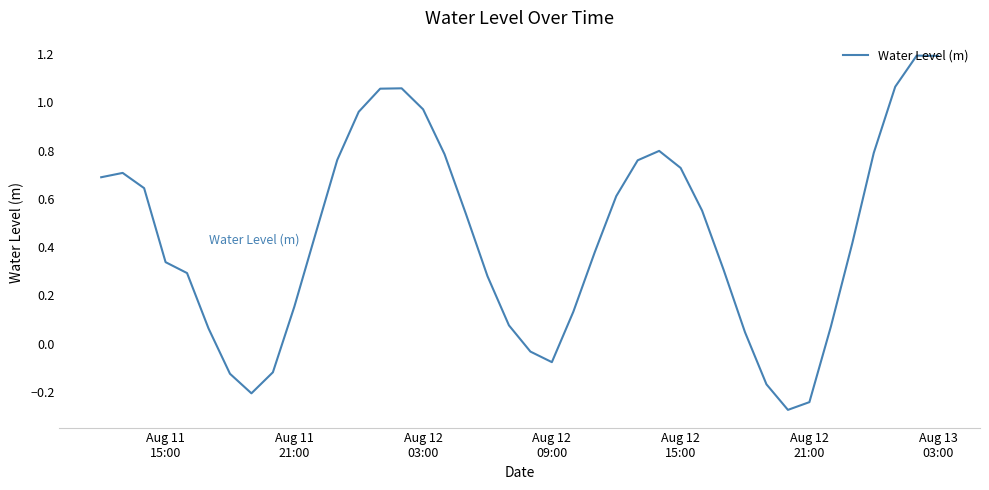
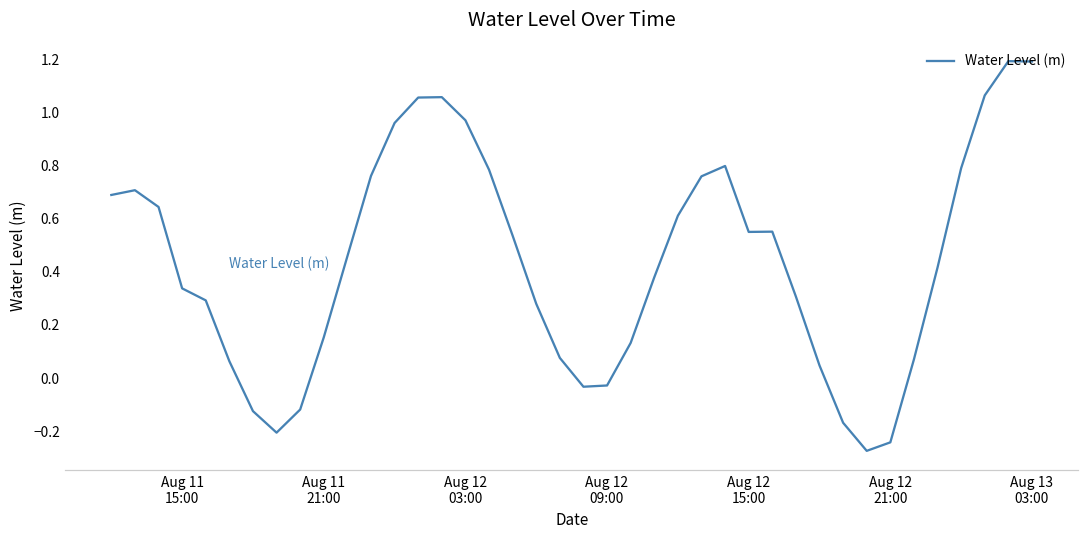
  {
    "Aug 11 15:00": 0.34,
    "Aug 11 21:00": 0.15,
    "Aug 12 03:00": 0.97,
-   "Aug 12 09:00": -0.08,
-   "Aug 12 15:00": 0.73,
+   "Aug 12 09:00": -0.03,
+   "Aug 12 15:00": 0.55,
    "Aug 12 21:00": -0.24,
    "Aug 13 03:00": 1.19
  }
